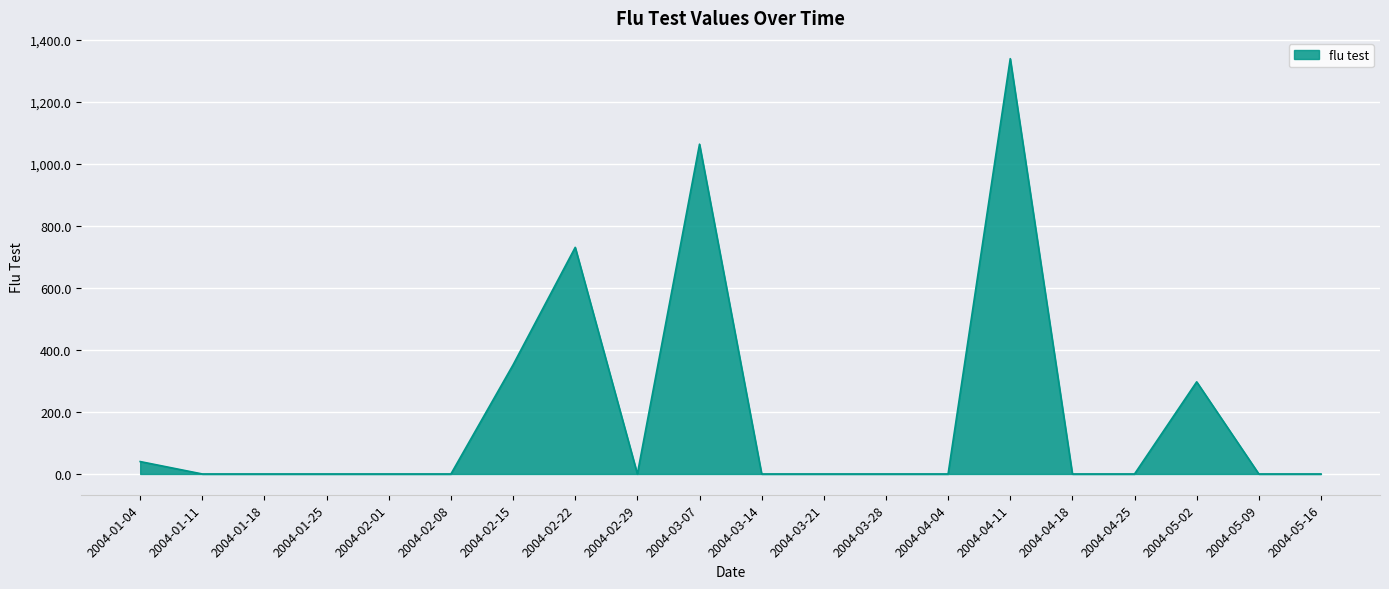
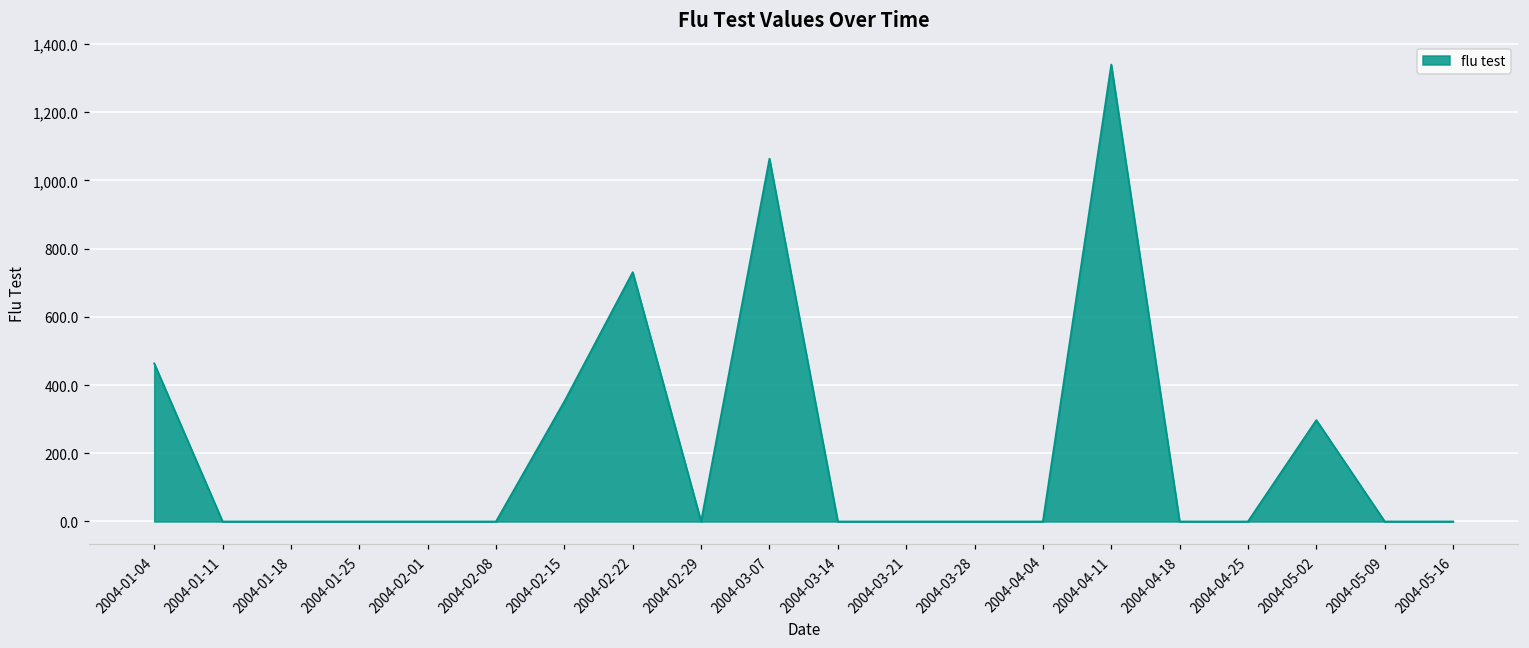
  {
-   "2004-01-04": "40",
+   "2004-01-04": "460",
    "2004-01-11": "0",
    "2004-01-18": "0",
    "2004-01-25": "0",
    "2004-02-01": "0",
    "2004-02-08": "0",
    "2004-02-15": "350",
    "2004-02-22": "730",
    "2004-02-29": "0",
    "2004-03-07": "1,060",
    "2004-03-14": "0",
    "2004-03-21": "0",
    "2004-03-28": "0",
    "2004-04-04": "0",
    "2004-04-11": "1,340",
    "2004-04-18": "0",
    "2004-04-25": "0",
    "2004-05-02": "300",
    "2004-05-09": "0",
    "2004-05-16": "0"
  }
